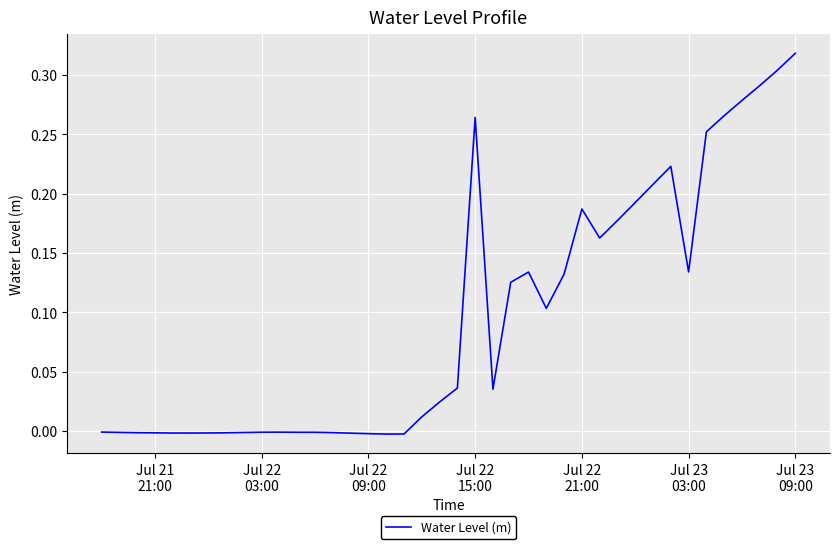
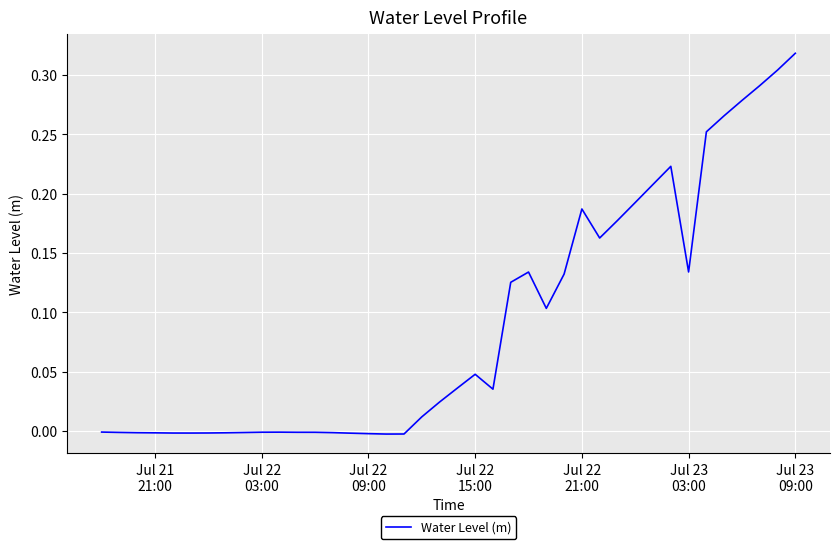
  {
    "Jul 21 21:00": -0.002,
    "Jul 22 03:00": -0.001,
    "Jul 22 09:00": -0.002,
-   "Jul 22 15:00": 0.264,
+   "Jul 22 15:00": 0.048,
    "Jul 22 21:00": 0.187,
    "Jul 23 03:00": 0.134,
    "Jul 23 09:00": 0.318
  }
